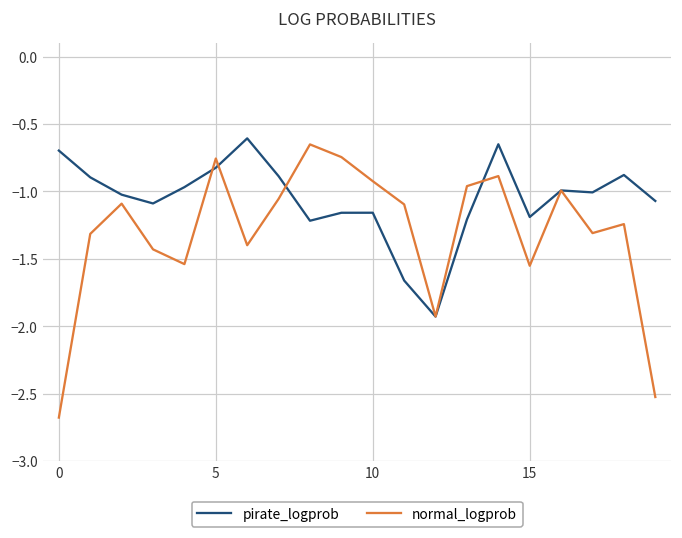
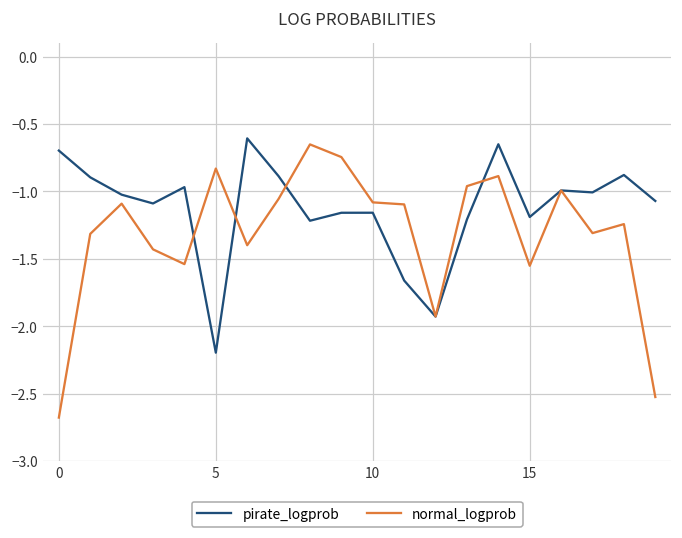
  {
    "pirate_logprob": {
      "0": -0.70,
-     "5": -0.82,
+     "5": -2.19,
      "10": -1.16,
      "15": -1.19
    },
    "normal_logprob": {
      "0": -2.68,
-     "5": -0.76,
-     "10": -0.92,
+     "5": -0.83,
+     "10": -1.08,
      "15": -1.55
    }
  }
